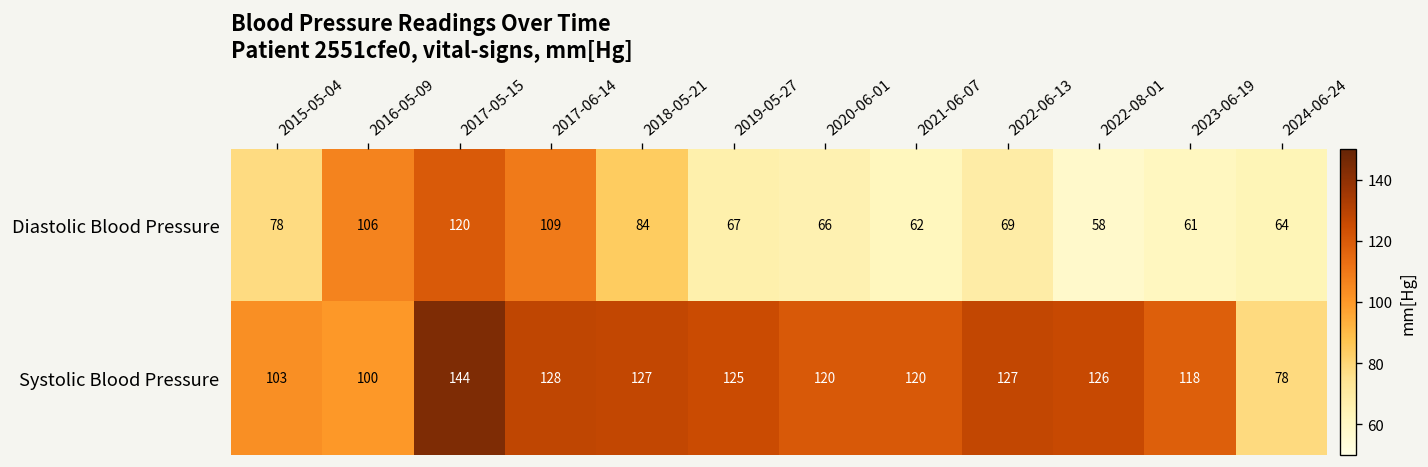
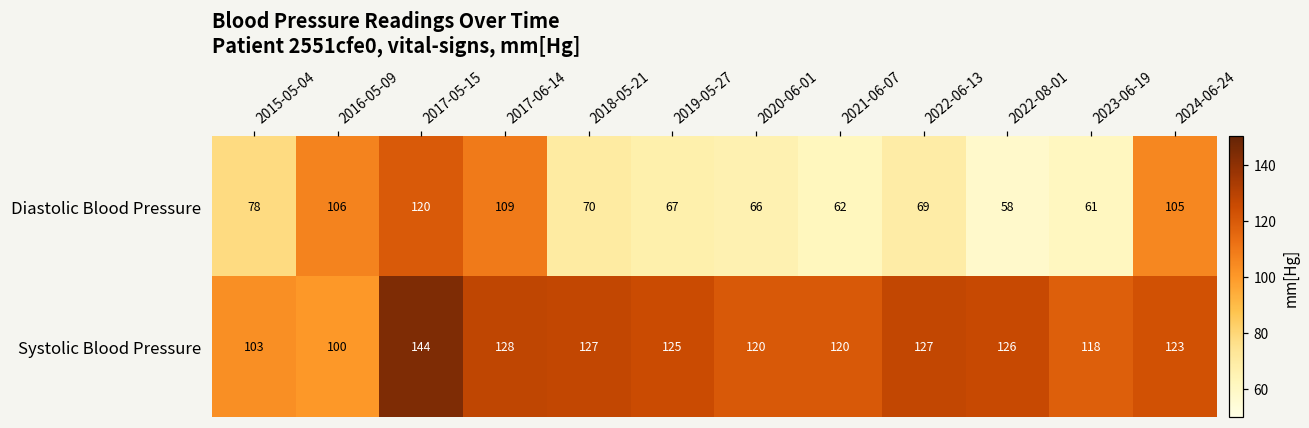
  {
    "Diastolic Blood Pressure": {
      "2015-05-04": 78,
      "2016-05-09": 106,
      "2017-05-15": 120,
      "2017-06-14": 109,
-     "2018-05-21": 84,
+     "2018-05-21": 70,
      "2019-05-27": 67,
      "2020-06-01": 66,
      "2021-06-07": 62,
      "2022-06-13": 69,
      "2022-08-01": 58,
      "2023-06-19": 61,
-     "2024-06-24": 64
+     "2024-06-24": 105
    },
    "Systolic Blood Pressure": {
      "2015-05-04": 103,
      "2016-05-09": 100,
      "2017-05-15": 144,
      "2017-06-14": 128,
      "2018-05-21": 127,
      "2019-05-27": 125,
      "2020-06-01": 120,
      "2021-06-07": 120,
      "2022-06-13": 127,
      "2022-08-01": 126,
      "2023-06-19": 118,
-     "2024-06-24": 78
+     "2024-06-24": 123
    }
  }
